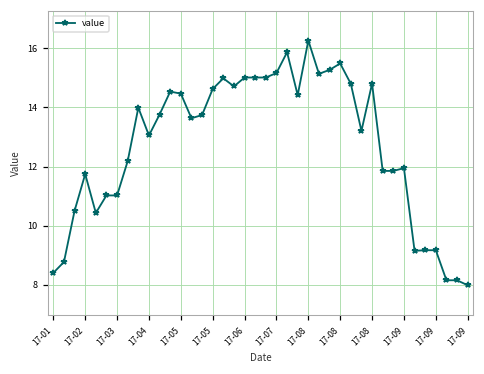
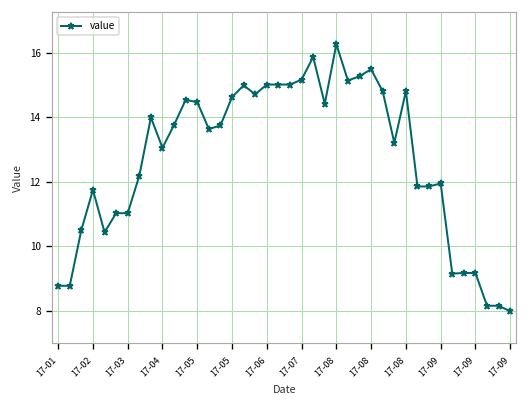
  {
-   "17-01": 8.4,
+   "17-01": 8.8,
    "17-02": 11.7,
    "17-03": 11.0,
    "17-04": 13.1,
    "17-06": 15.0,
    "17-07": 15.2
  }
